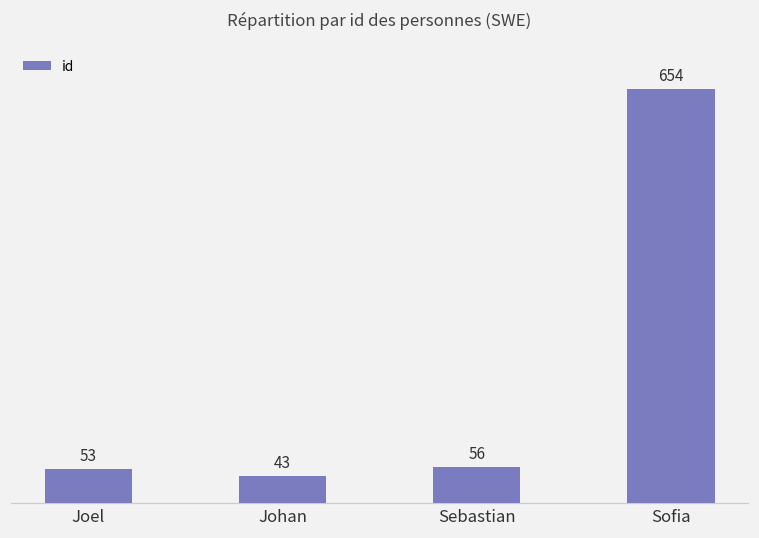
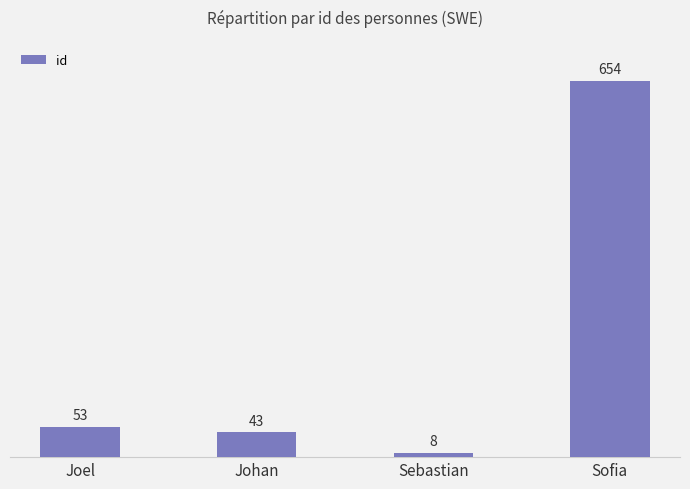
  {
    "Joel": 53,
    "Johan": 43,
-   "Sebastian": 56,
+   "Sebastian": 8,
    "Sofia": 654
  }
